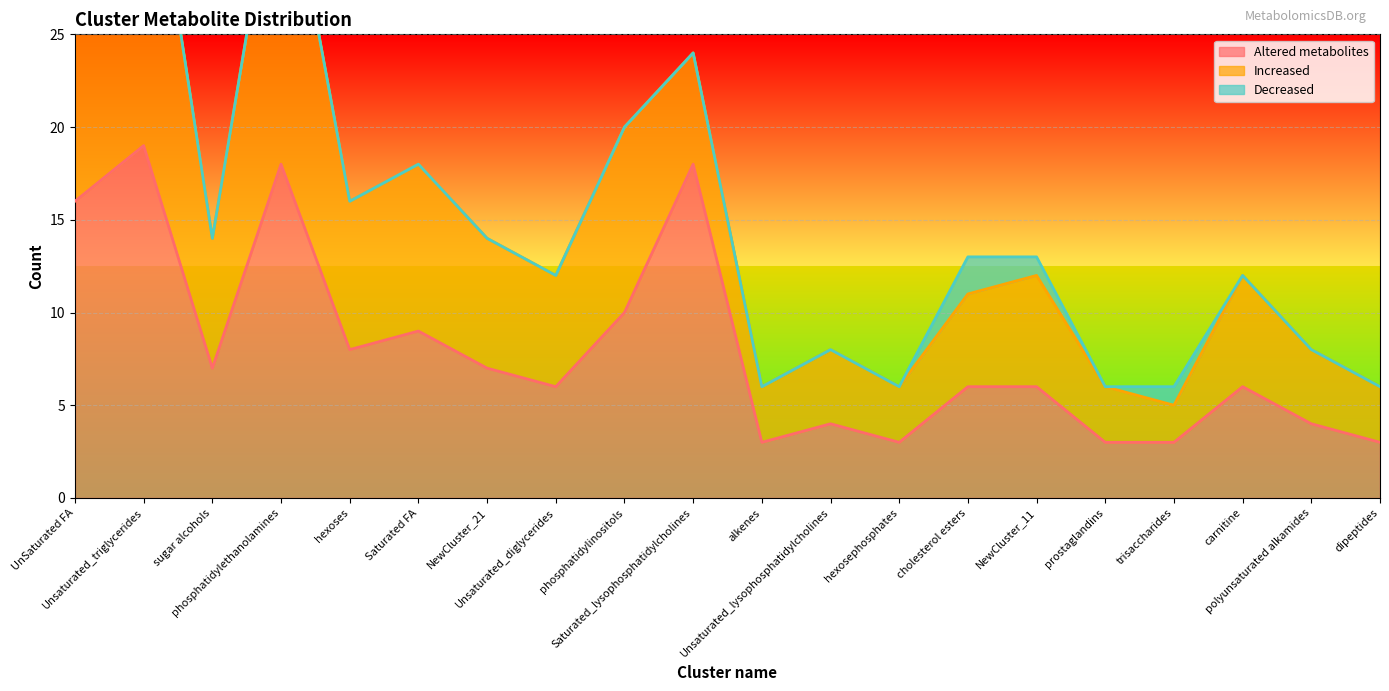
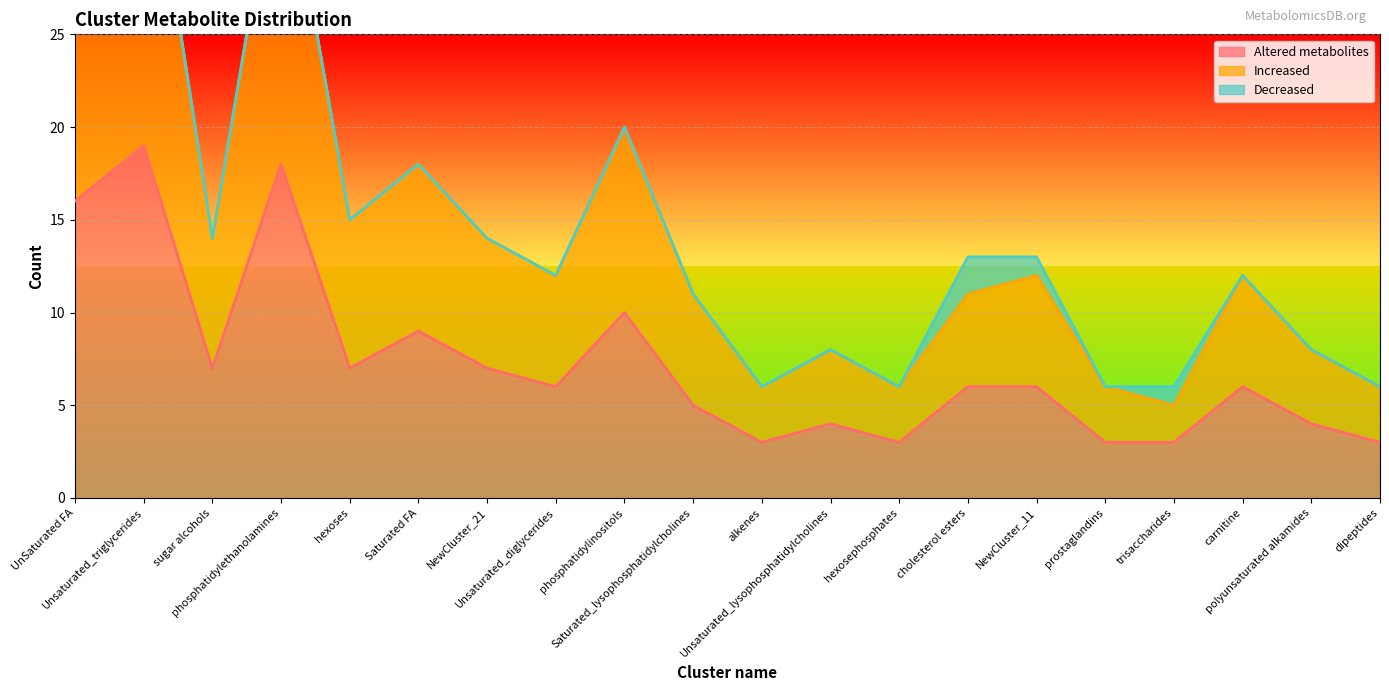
  {
    "Altered metabolites": {
      "UnSaturated FA": 16,
      "Unsaturated_triglycerides": 19,
      "sugar alcohols": 7,
      "phosphatidylethanolamines": 18,
-     "hexoses": 8,
+     "hexoses": 7,
      "Saturated FA": 9,
      "NewCluster_21": 7,
      "Unsaturated_diglycerides": 6,
      "phosphatidylinositols": 10,
-     "Saturated_lysophosphatidylcholines": 18,
+     "Saturated_lysophosphatidylcholines": 5,
      "alkenes": 3,
      "Unsaturated_lysophosphatidylcholines": 4,
      "hexosephosphates": 3,
      "cholesterol esters": 6,
      "NewCluster_11": 6,
      "prostaglandins": 3,
      "trisaccharides": 3,
      "carnitine": 6,
      "polyunsaturated alkamides": 4,
      "dipeptides": 3
    },
    "Increased": {
      "cholesterol esters": 5,
      "NewCluster_11": 6,
      "trisaccharides": 2
    },
    "Decreased": {
      "cholesterol esters": 2,
      "NewCluster_11": 1,
      "trisaccharides": 1
    }
  }
